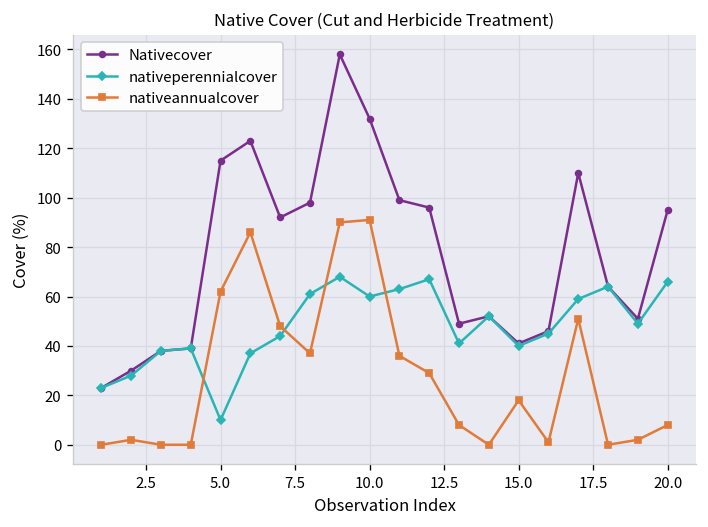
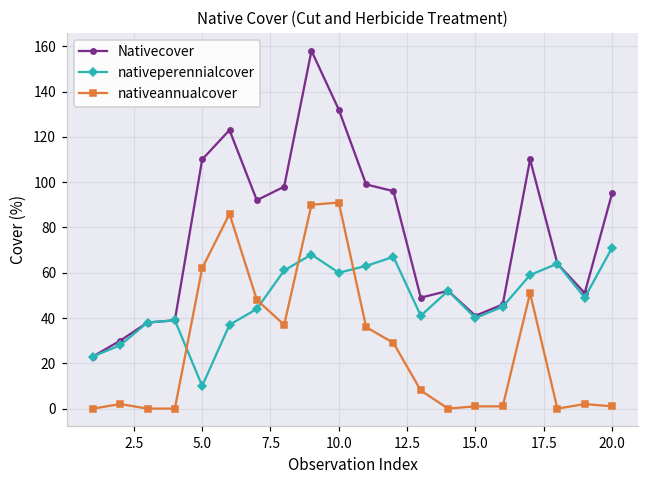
  {
    "Nativecover": {
-     "5.0": 115,
+     "5.0": 110,
      "10.0": 132,
      "20.0": 95
    },
    "nativeperennialcover": {
      "5.0": 10,
      "10.0": 60,
-     "20.0": 66
+     "20.0": 71
    },
    "nativeannualcover": {
      "5.0": 62,
      "10.0": 91,
-     "15.0": 18,
-     "20.0": 8
+     "15.0": 1,
+     "20.0": 1
    }
  }
